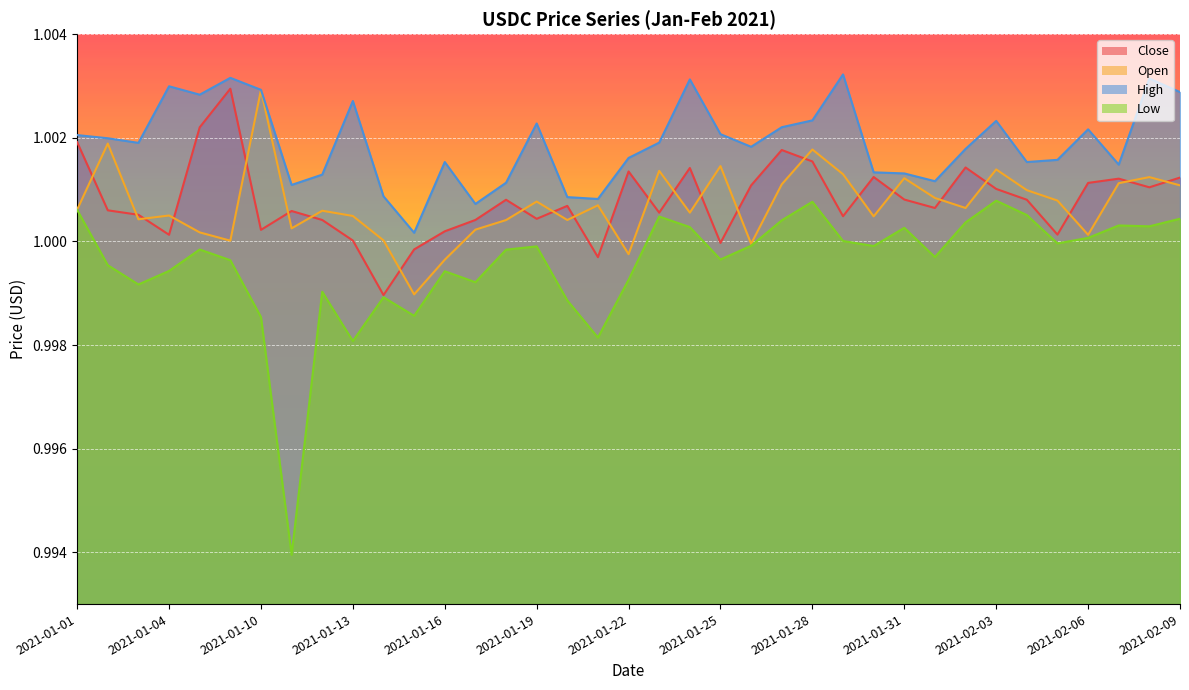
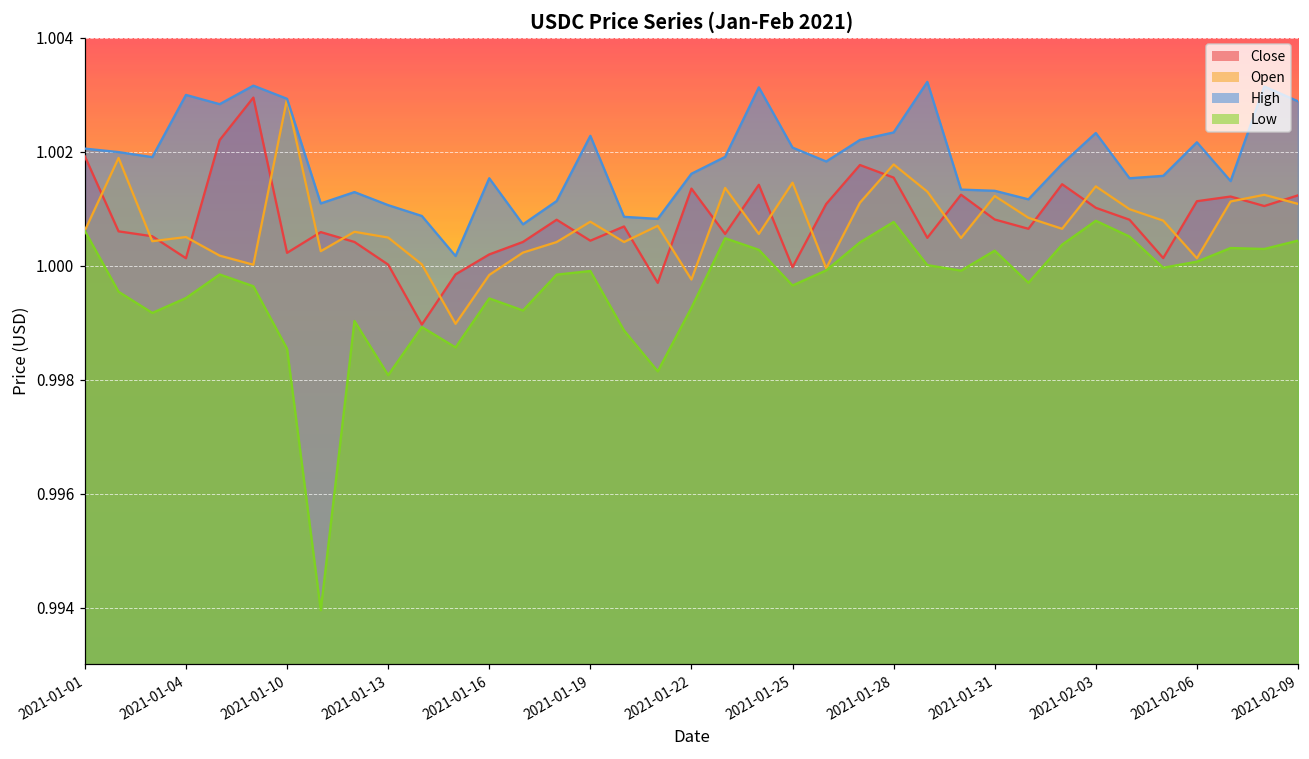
  {
    "Close": {
      "2021-01-01": 1.0019,
      "2021-01-04": 1.0001,
      "2021-01-10": 1.0002,
      "2021-01-13": 1.0000,
      "2021-01-16": 1.0002,
      "2021-01-19": 1.0004,
      "2021-01-22": 1.0014,
      "2021-01-25": 1.0000,
      "2021-01-28": 1.0015,
      "2021-01-31": 1.0008,
      "2021-02-03": 1.0010,
      "2021-02-06": 1.0011,
      "2021-02-09": 1.0012
    },
    "Open": {
      "2021-01-04": 1.0005,
      "2021-01-13": 1.0005,
-     "2021-01-16": 0.9996,
+     "2021-01-16": 0.9998,
      "2021-01-19": 1.0008,
      "2021-01-22": 0.9998,
      "2021-01-25": 1.0015,
      "2021-01-28": 1.0018,
      "2021-01-31": 1.0012,
      "2021-02-03": 1.0014,
      "2021-02-06": 1.0001,
      "2021-02-09": 1.0011
    },
    "High": {
      "2021-01-01": 1.0021,
      "2021-01-04": 1.0030,
-     "2021-01-13": 1.0027,
+     "2021-01-13": 1.0011,
      "2021-01-16": 1.0015,
      "2021-01-19": 1.0023,
      "2021-01-22": 1.0016,
      "2021-01-25": 1.0021,
      "2021-01-28": 1.0023,
      "2021-01-31": 1.0013,
      "2021-02-03": 1.0023,
      "2021-02-06": 1.0022,
      "2021-02-09": 1.0029
    },
    "Low": {
      "2021-01-04": 0.9994,
      "2021-01-10": 0.9985,
      "2021-01-13": 0.9981,
      "2021-01-16": 0.9994,
      "2021-01-19": 0.9999,
      "2021-01-22": 0.9993,
      "2021-01-25": 0.9997,
      "2021-01-28": 1.0008,
      "2021-01-31": 1.0003,
      "2021-02-03": 1.0008,
      "2021-02-06": 1.0001,
      "2021-02-09": 1.0004
    }
  }
